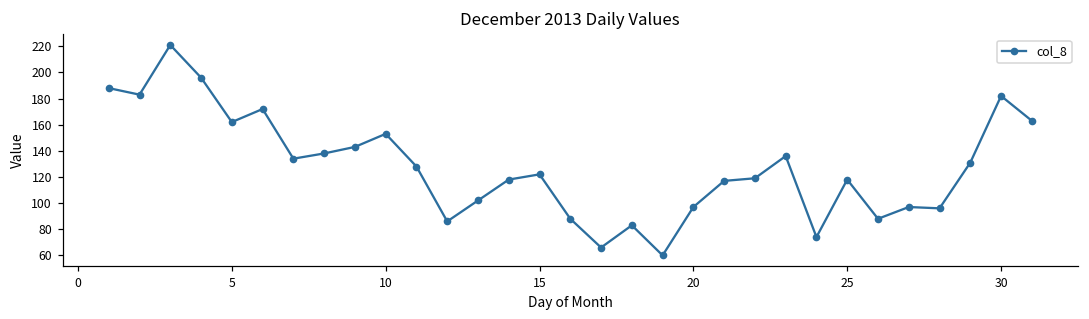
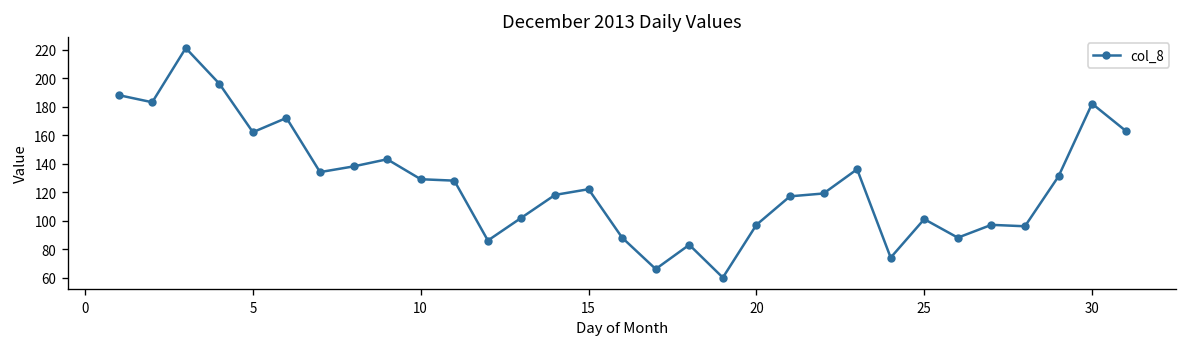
  {
    "5": 162,
-   "10": 153,
+   "10": 129,
    "15": 122,
    "20": 97,
-   "25": 118,
+   "25": 101,
    "30": 182
  }
